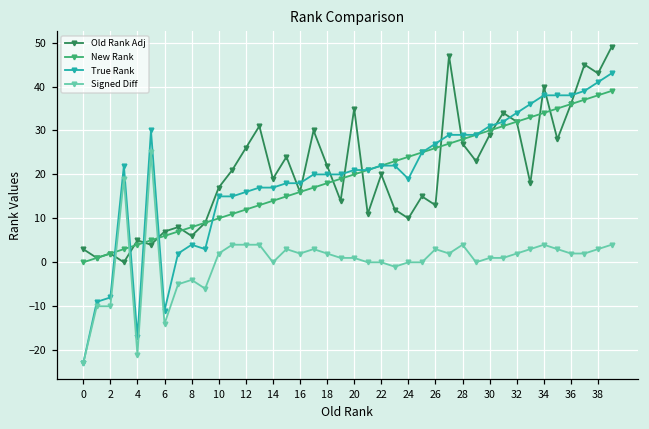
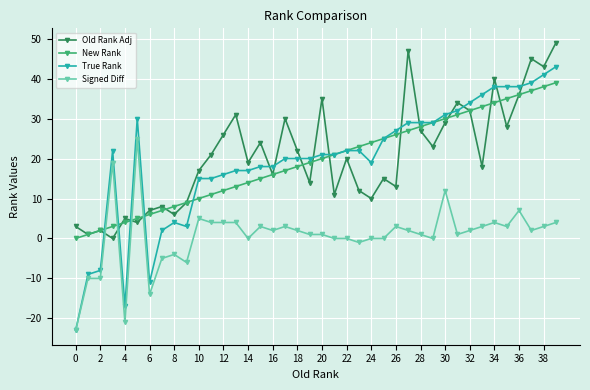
  {
    "True Rank": {
      "2": -8,
      "4": -17,
      "6": -11,
      "8": 4,
      "10": 15,
      "12": 16,
      "14": 17,
      "16": 18,
      "18": 20,
      "20": 21,
      "24": 19,
      "26": 27,
      "28": 29,
      "30": 31,
      "32": 34,
      "34": 38,
      "36": 38,
      "38": 41
    },
    "Signed Diff": {
      "2": -10,
      "4": -21,
      "6": -14,
      "8": -4,
-     "10": 2,
+     "10": 5,
      "12": 4,
      "14": 0,
      "16": 2,
      "18": 2,
      "20": 1,
      "22": 0,
      "24": 0,
      "26": 3,
-     "28": 4,
-     "30": 1,
+     "28": 1,
+     "30": 12,
      "32": 2,
      "34": 4,
-     "36": 2,
+     "36": 7,
      "38": 3
    }
  }
